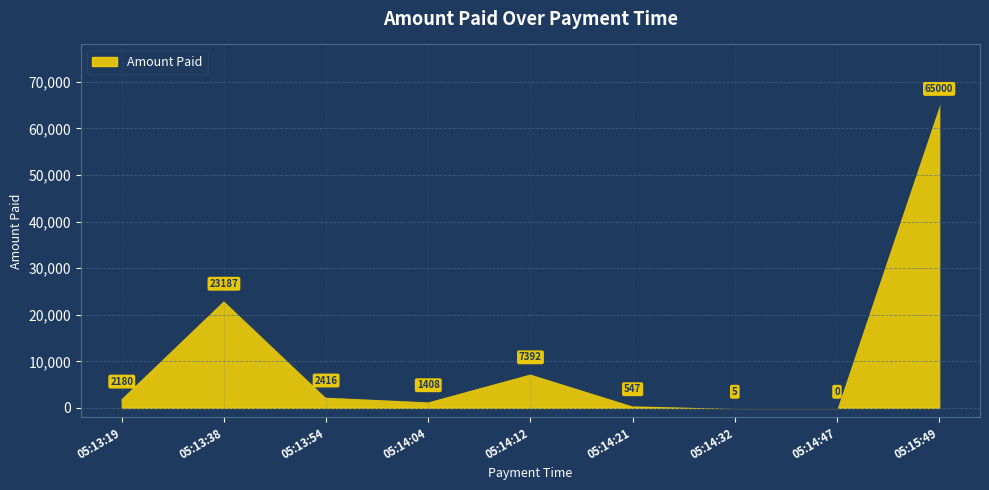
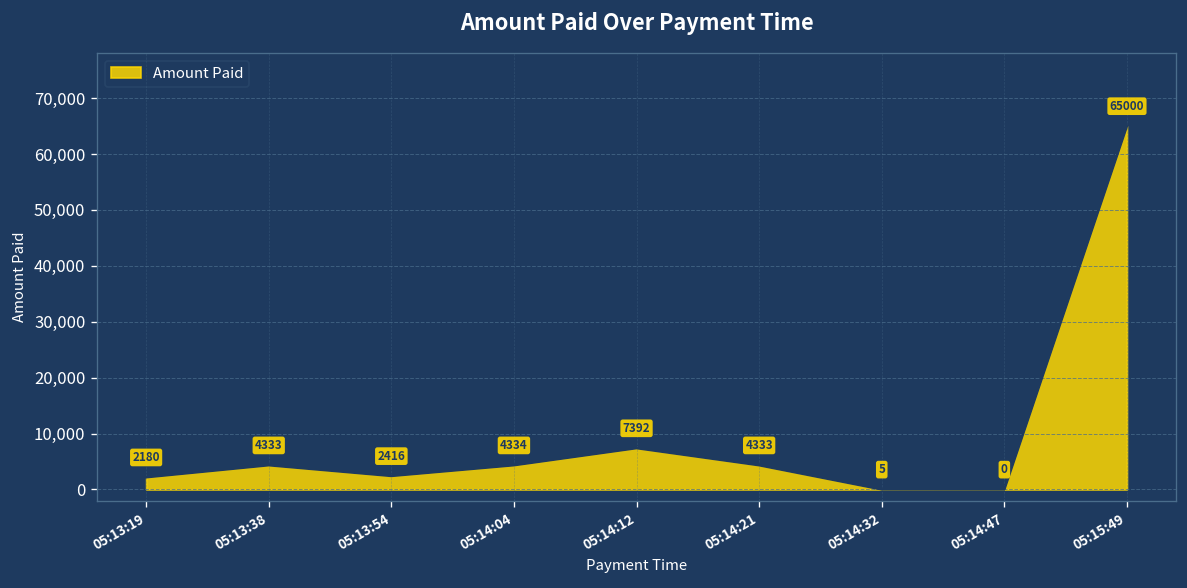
  {
-   "05:13:38": 23187,
-   "05:14:04": 1408,
-   "05:14:21": 547
+   "05:13:38": 4333,
+   "05:14:04": 4334,
+   "05:14:21": 4333
  }
